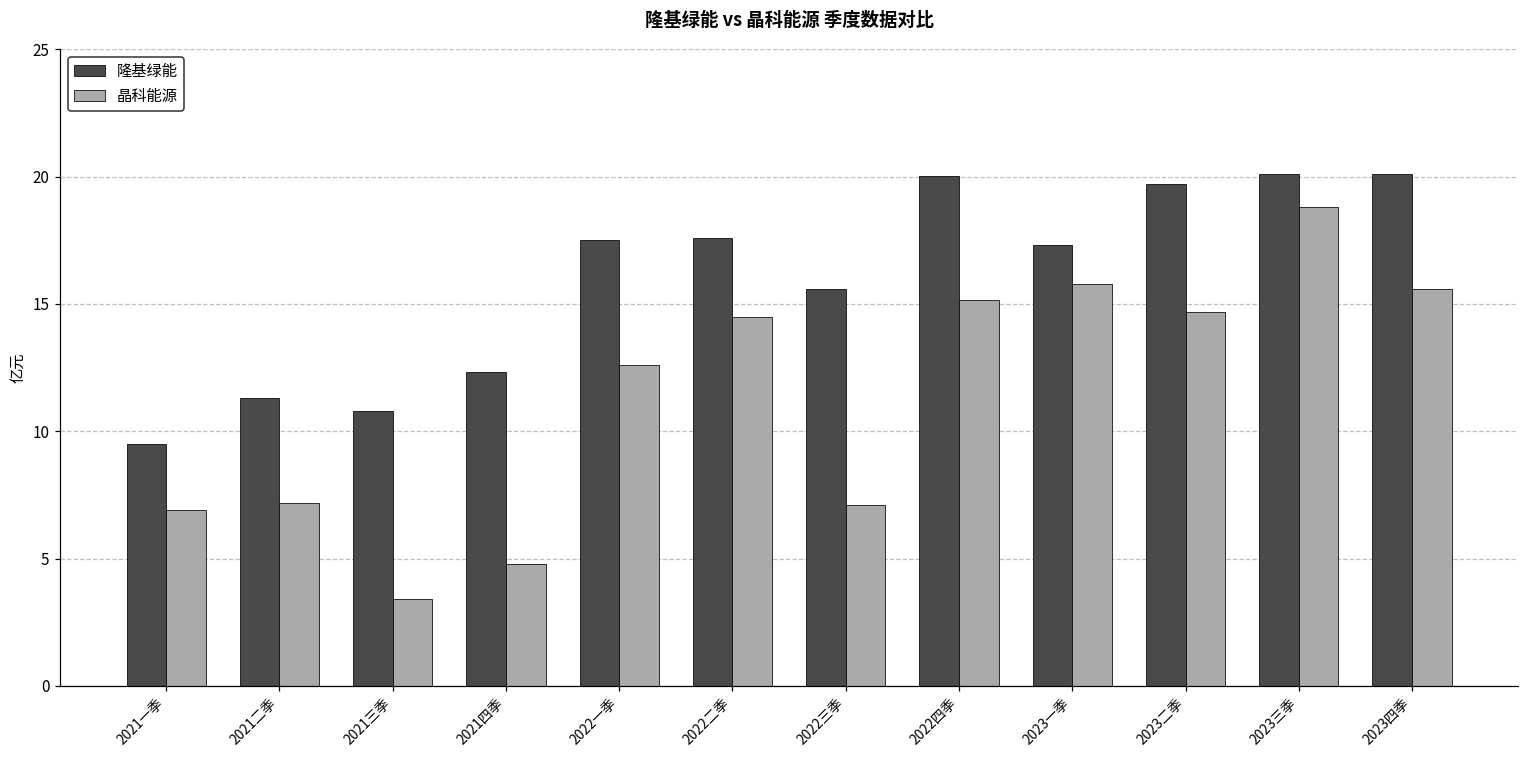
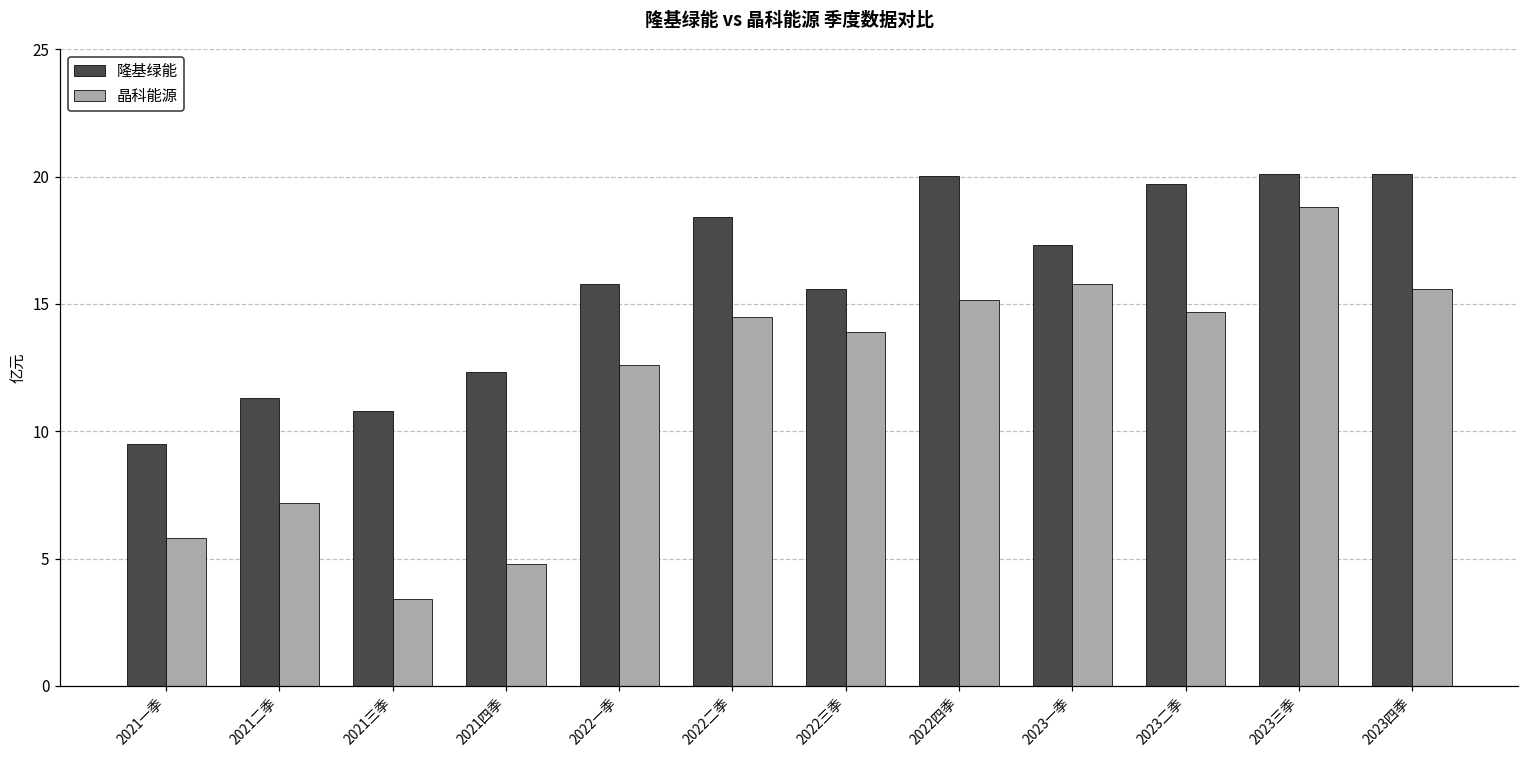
  {
    "隆基绿能": {
      "2021一季": 9.5,
      "2021二季": 11.3,
      "2021三季": 10.8,
      "2021四季": 12.3,
-     "2022一季": 17.5,
-     "2022二季": 17.6,
+     "2022一季": 15.8,
+     "2022二季": 18.4,
      "2022三季": 15.6,
      "2022四季": 20.0,
      "2023一季": 17.3,
      "2023二季": 19.7,
      "2023三季": 20.1,
      "2023四季": 20.1
    },
    "晶科能源": {
-     "2021一季": 6.9,
+     "2021一季": 5.8,
      "2021二季": 7.2,
      "2021三季": 3.4,
      "2021四季": 4.8,
      "2022一季": 12.6,
      "2022二季": 14.5,
-     "2022三季": 7.1,
+     "2022三季": 13.9,
      "2022四季": 15.2,
      "2023一季": 15.8,
      "2023二季": 14.7,
      "2023三季": 18.8,
      "2023四季": 15.6
    }
  }
